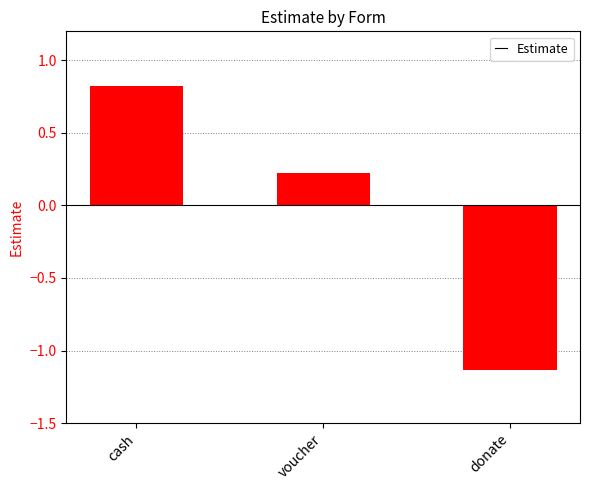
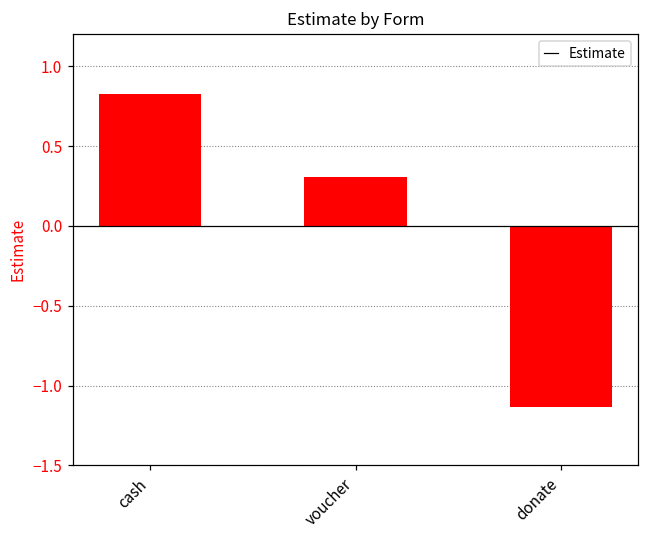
  {
    "cash": 0.83,
-   "voucher": 0.22,
+   "voucher": 0.31,
    "donate": -1.13
  }
